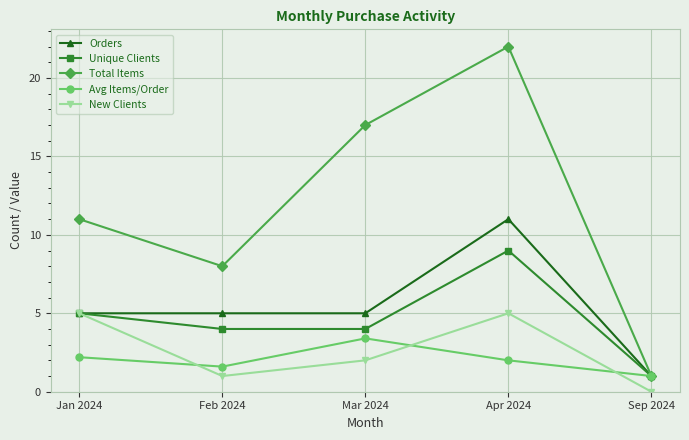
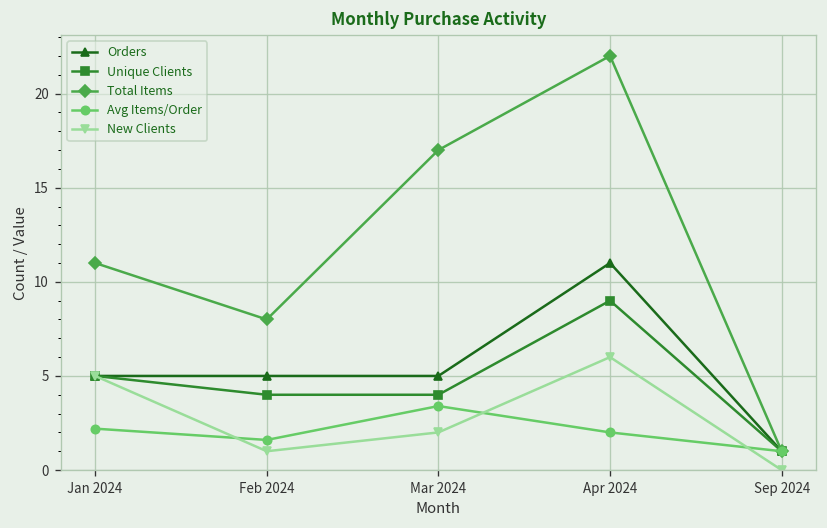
  {
    "New Clients": {
      "Feb 2024": 1,
      "Mar 2024": 2,
-     "Apr 2024": 5,
+     "Apr 2024": 6,
      "Sep 2024": 0
    }
  }
